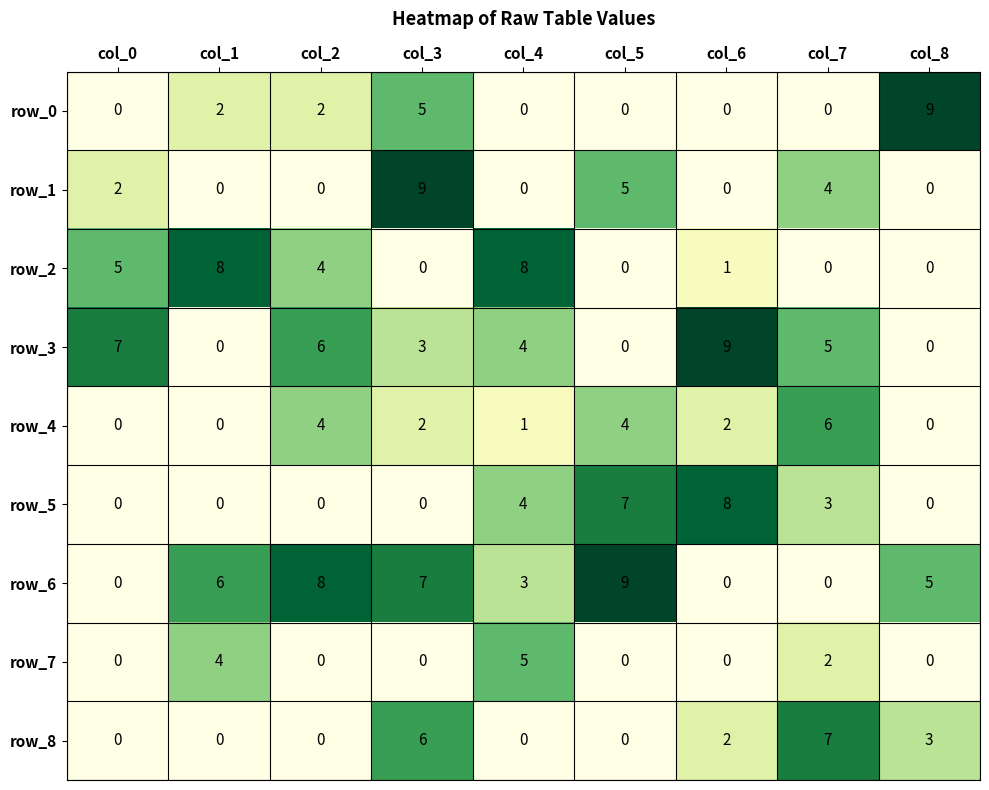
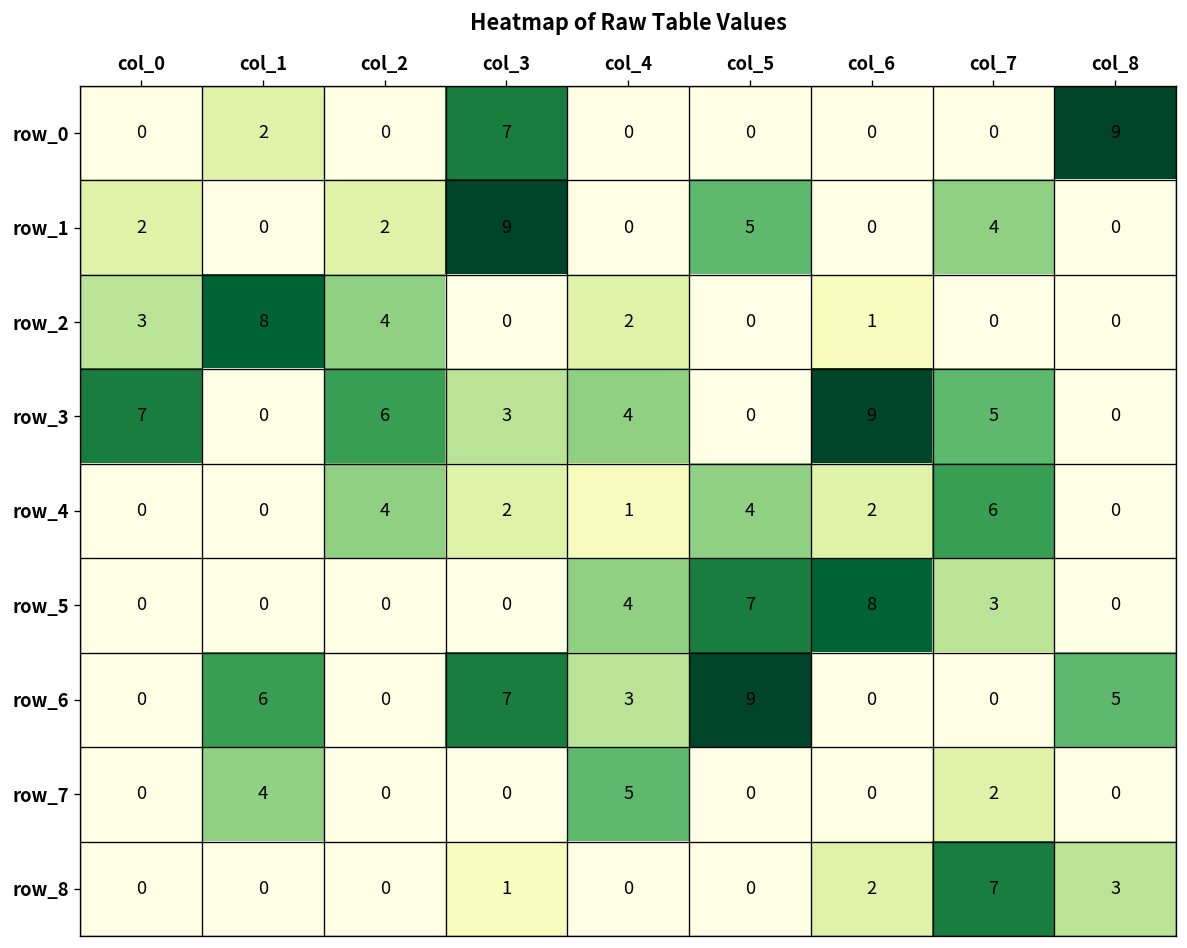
  {
    "row_0": {
      "col_0": 0,
      "col_1": 2,
-     "col_2": 2,
-     "col_3": 5,
+     "col_2": 0,
+     "col_3": 7,
      "col_4": 0,
      "col_5": 0,
      "col_6": 0,
      "col_7": 0,
      "col_8": 9
    },
    "row_1": {
      "col_0": 2,
      "col_1": 0,
-     "col_2": 0,
+     "col_2": 2,
      "col_3": 9,
      "col_4": 0,
      "col_5": 5,
      "col_6": 0,
      "col_7": 4,
      "col_8": 0
    },
    "row_2": {
-     "col_0": 5,
+     "col_0": 3,
      "col_1": 8,
      "col_2": 4,
      "col_3": 0,
-     "col_4": 8,
+     "col_4": 2,
      "col_5": 0,
      "col_6": 1,
      "col_7": 0,
      "col_8": 0
    },
    "row_3": {
      "col_0": 7,
      "col_1": 0,
      "col_2": 6,
      "col_3": 3,
      "col_4": 4,
      "col_5": 0,
      "col_6": 9,
      "col_7": 5,
      "col_8": 0
    },
    "row_4": {
      "col_0": 0,
      "col_1": 0,
      "col_2": 4,
      "col_3": 2,
      "col_4": 1,
      "col_5": 4,
      "col_6": 2,
      "col_7": 6,
      "col_8": 0
    },
    "row_5": {
      "col_0": 0,
      "col_1": 0,
      "col_2": 0,
      "col_3": 0,
      "col_4": 4,
      "col_5": 7,
      "col_6": 8,
      "col_7": 3,
      "col_8": 0
    },
    "row_6": {
      "col_0": 0,
      "col_1": 6,
-     "col_2": 8,
+     "col_2": 0,
      "col_3": 7,
      "col_4": 3,
      "col_5": 9,
      "col_6": 0,
      "col_7": 0,
      "col_8": 5
    },
    "row_7": {
      "col_0": 0,
      "col_1": 4,
      "col_2": 0,
      "col_3": 0,
      "col_4": 5,
      "col_5": 0,
      "col_6": 0,
      "col_7": 2,
      "col_8": 0
    },
    "row_8": {
      "col_0": 0,
      "col_1": 0,
      "col_2": 0,
-     "col_3": 6,
+     "col_3": 1,
      "col_4": 0,
      "col_5": 0,
      "col_6": 2,
      "col_7": 7,
      "col_8": 3
    }
  }
